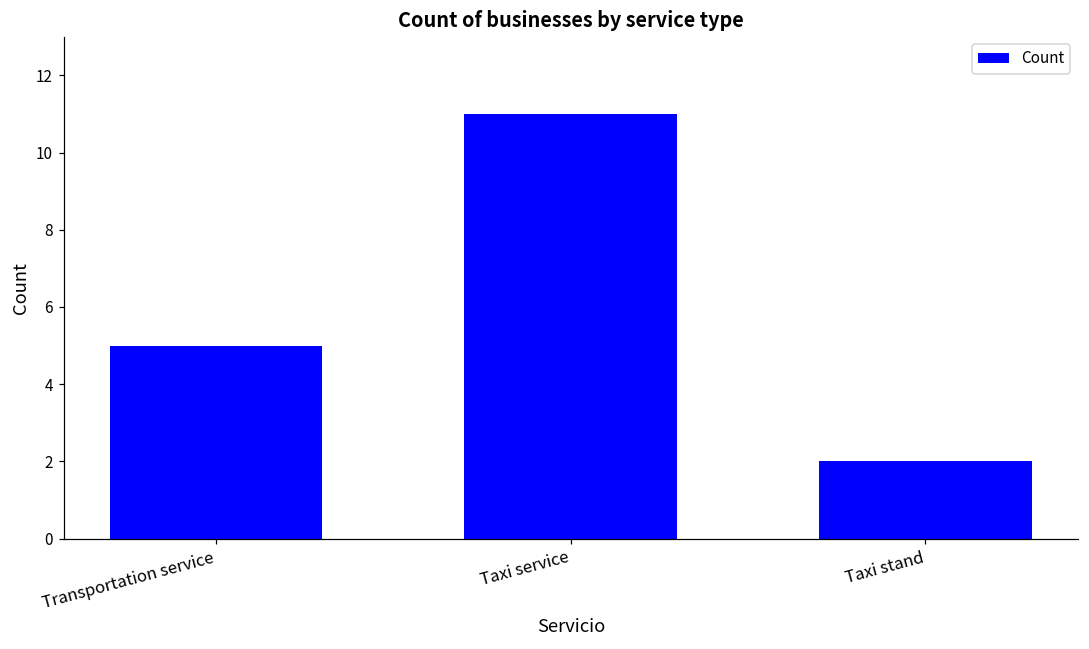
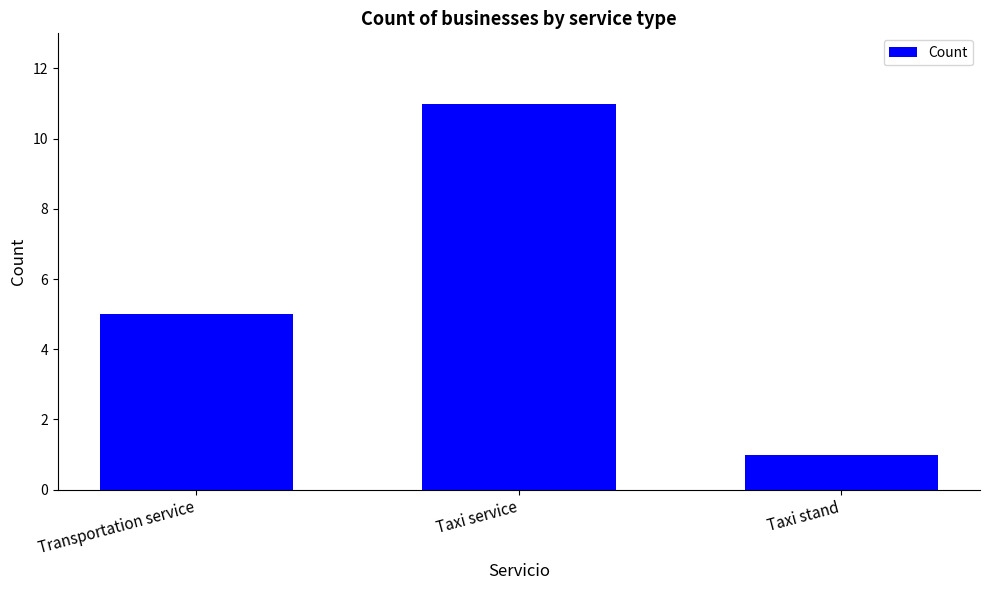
  {
    "Transportation service": 5,
    "Taxi service": 11,
-   "Taxi stand": 2
+   "Taxi stand": 1
  }
